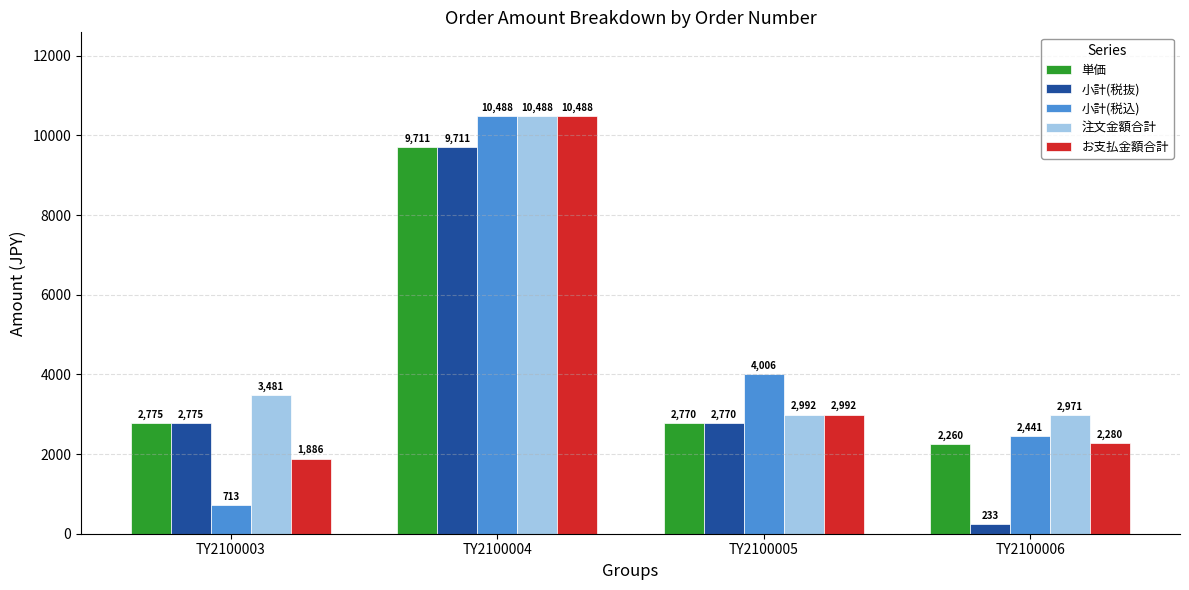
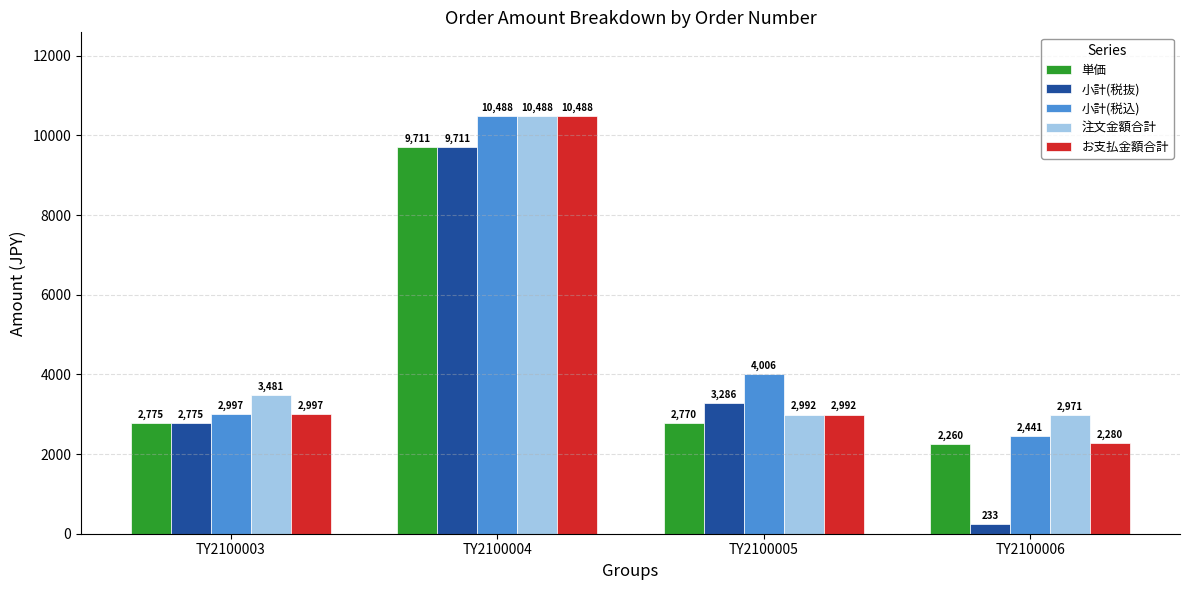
  {
    "単価": {
      "TY2100003": "2,775",
      "TY2100004": "9,711",
      "TY2100005": "2,770",
      "TY2100006": "2,260"
    },
    "小計(税抜)": {
      "TY2100003": "2,775",
      "TY2100004": "9,711",
-     "TY2100005": "2,770",
+     "TY2100005": "3,286",
      "TY2100006": "233"
    },
    "小計(税込)": {
-     "TY2100003": "713",
+     "TY2100003": "2,997",
      "TY2100004": "10,488",
      "TY2100005": "4,006",
      "TY2100006": "2,441"
    },
    "注文金額合計": {
      "TY2100003": "3,481",
      "TY2100004": "10,488",
      "TY2100005": "2,992",
      "TY2100006": "2,971"
    },
    "お支払金額合計": {
-     "TY2100003": "1,886",
+     "TY2100003": "2,997",
      "TY2100004": "10,488",
      "TY2100005": "2,992",
      "TY2100006": "2,280"
    }
  }
